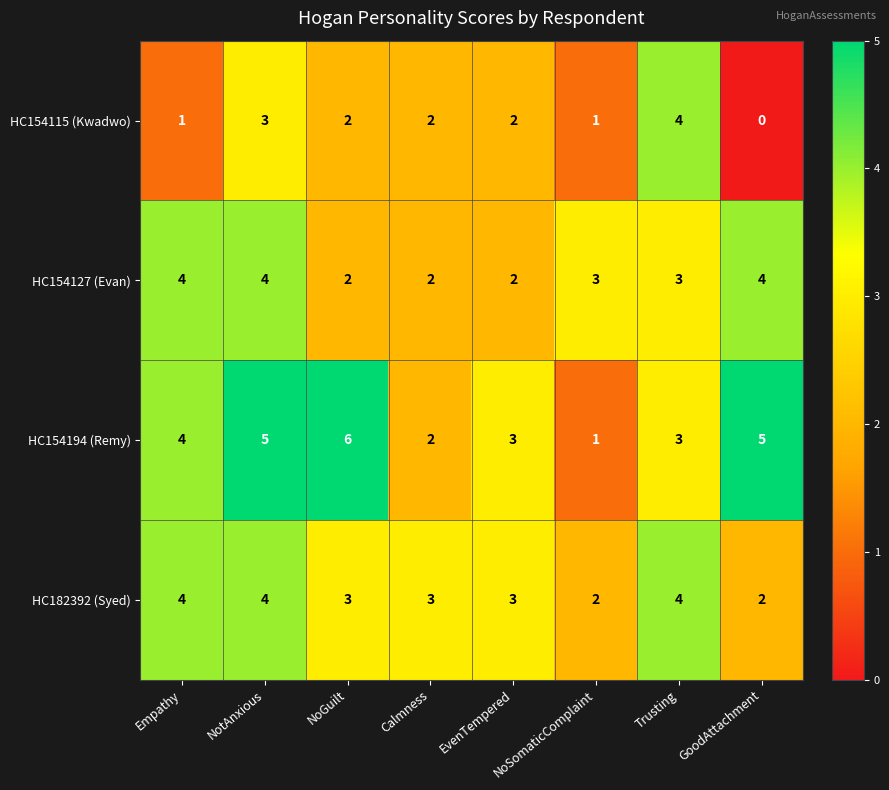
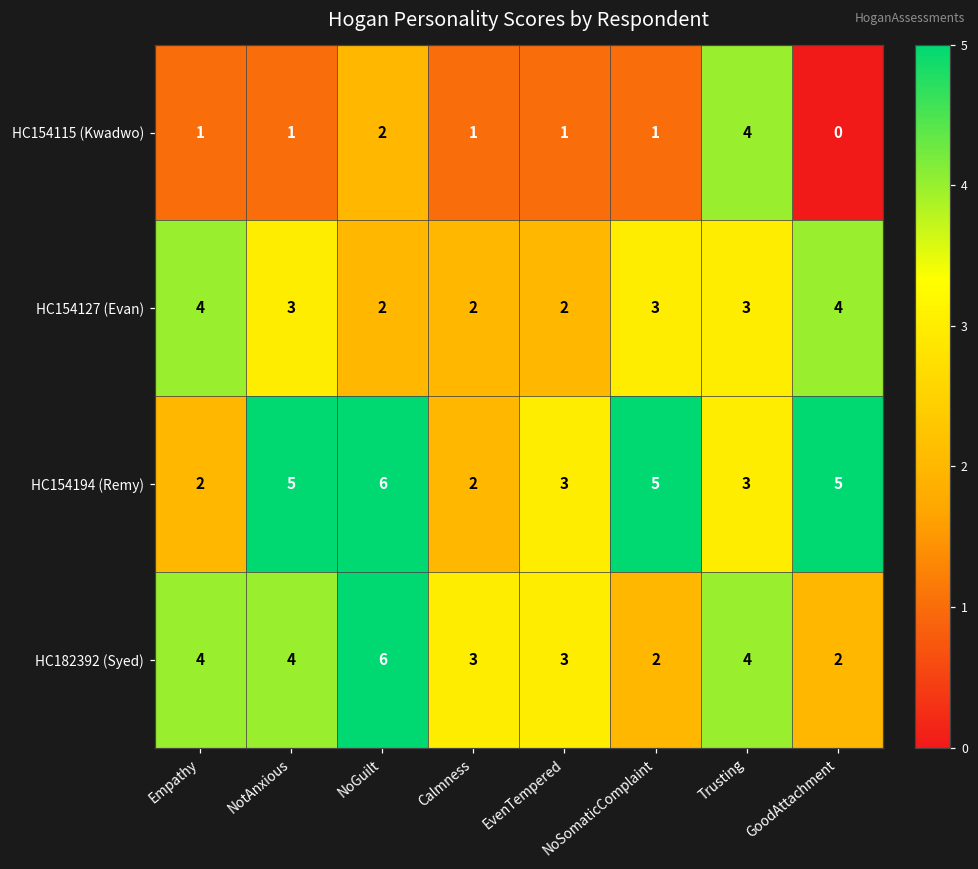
  {
    "HC154115 (Kwadwo)": {
      "Empathy": 1,
-     "NotAnxious": 3,
+     "NotAnxious": 1,
      "NoGuilt": 2,
-     "Calmness": 2,
-     "EvenTempered": 2,
+     "Calmness": 1,
+     "EvenTempered": 1,
      "NoSomaticComplaint": 1,
      "Trusting": 4,
      "GoodAttachment": 0
    },
    "HC154127 (Evan)": {
      "Empathy": 4,
-     "NotAnxious": 4,
+     "NotAnxious": 3,
      "NoGuilt": 2,
      "Calmness": 2,
      "EvenTempered": 2,
      "NoSomaticComplaint": 3,
      "Trusting": 3,
      "GoodAttachment": 4
    },
    "HC154194 (Remy)": {
-     "Empathy": 4,
+     "Empathy": 2,
      "NotAnxious": 5,
      "NoGuilt": 6,
      "Calmness": 2,
      "EvenTempered": 3,
-     "NoSomaticComplaint": 1,
+     "NoSomaticComplaint": 5,
      "Trusting": 3,
      "GoodAttachment": 5
    },
    "HC182392 (Syed)": {
      "Empathy": 4,
      "NotAnxious": 4,
-     "NoGuilt": 3,
+     "NoGuilt": 6,
      "Calmness": 3,
      "EvenTempered": 3,
      "NoSomaticComplaint": 2,
      "Trusting": 4,
      "GoodAttachment": 2
    }
  }
